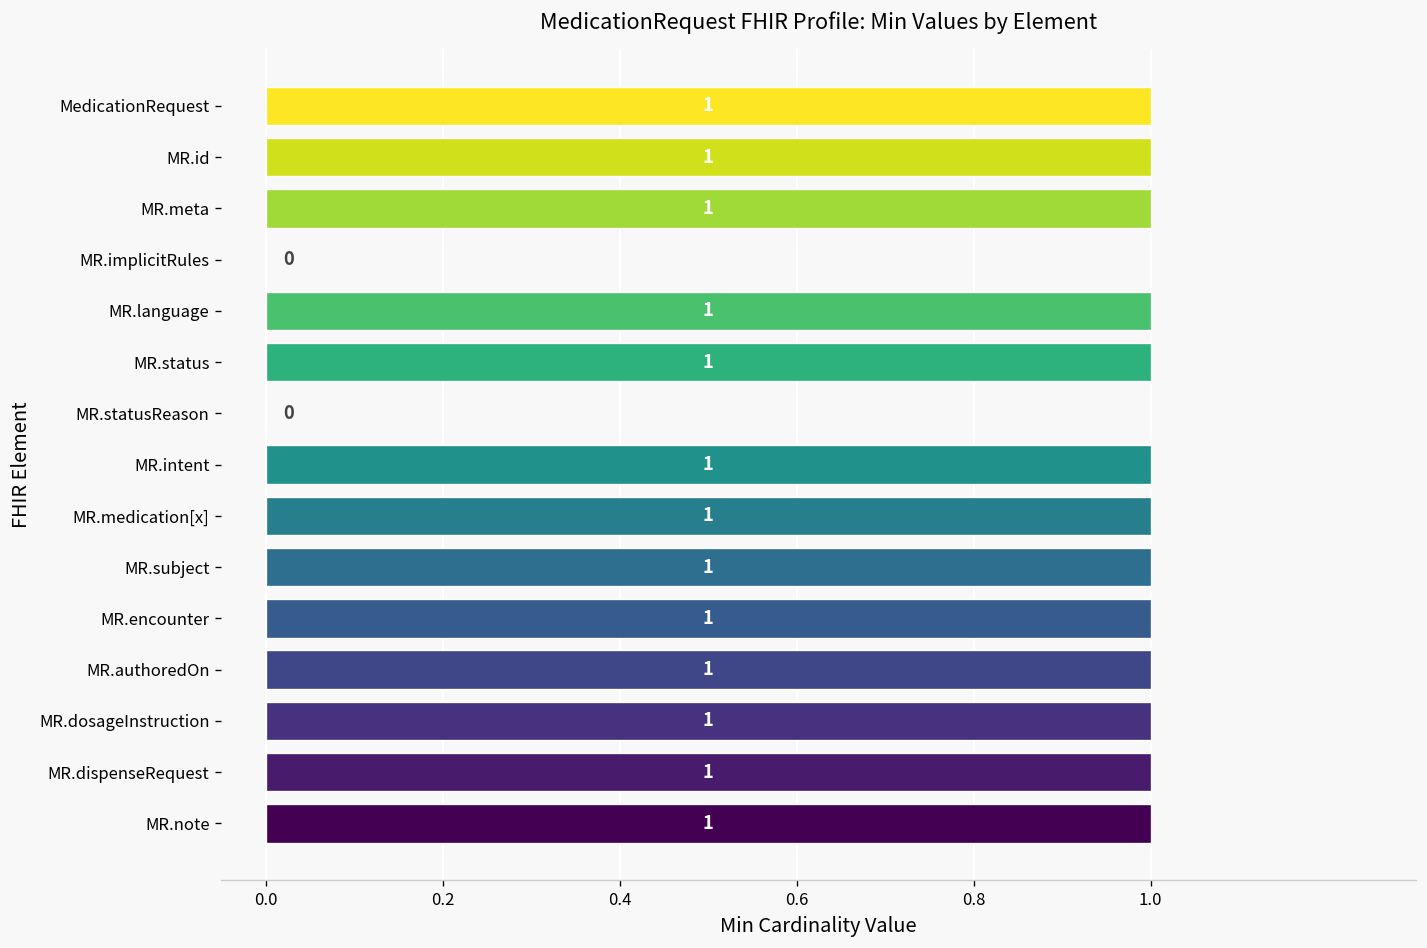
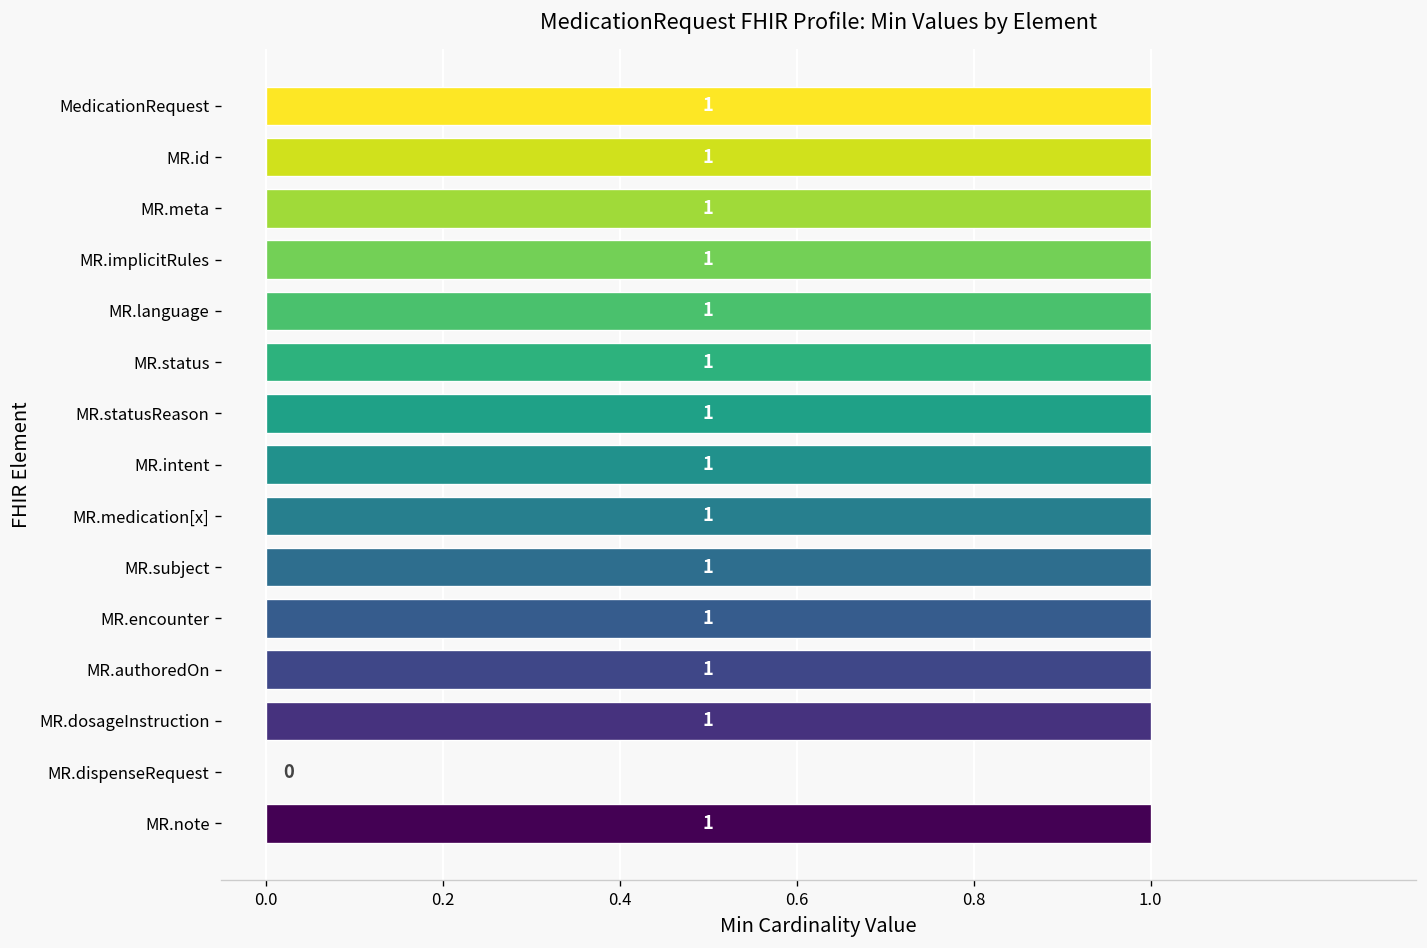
  {
    "MedicationRequest": 1,
    "MR.id": 1,
    "MR.meta": 1,
-   "MR.implicitRules": 0,
+   "MR.implicitRules": 1,
    "MR.language": 1,
    "MR.status": 1,
-   "MR.statusReason": 0,
+   "MR.statusReason": 1,
    "MR.intent": 1,
    "MR.medication[x]": 1,
    "MR.subject": 1,
    "MR.encounter": 1,
    "MR.authoredOn": 1,
    "MR.dosageInstruction": 1,
-   "MR.dispenseRequest": 1,
+   "MR.dispenseRequest": 0,
    "MR.note": 1
  }
